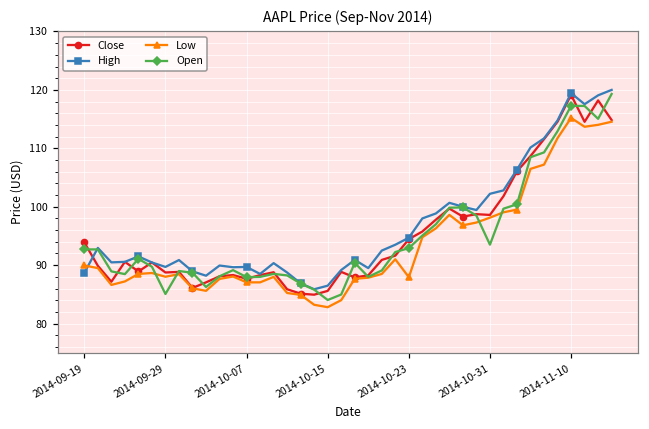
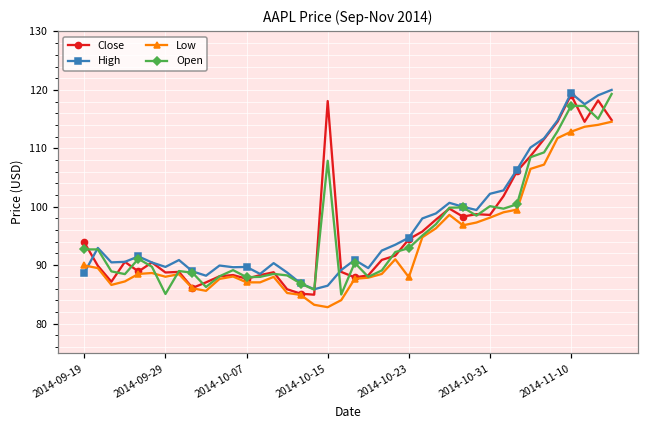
  {
    "Close": {
      "2014-09-19": 94,
      "2014-09-29": 89,
-     "2014-10-15": 86
+     "2014-10-15": 118
    },
    "High": {
      "2014-09-19": 89,
      "2014-09-29": 90,
      "2014-10-07": 90,
      "2014-10-15": 86,
      "2014-10-31": 102
    },
    "Low": {
      "2014-09-19": 90,
      "2014-09-29": 88,
      "2014-10-07": 87,
      "2014-10-15": 83,
      "2014-10-23": 88,
-     "2014-11-10": 115
+     "2014-11-10": 113
    },
    "Open": {
      "2014-09-19": 93,
      "2014-09-29": 85,
-     "2014-10-15": 84,
+     "2014-10-15": 108,
      "2014-10-23": 93,
-     "2014-10-31": 94,
+     "2014-10-31": 100,
      "2014-11-10": 117
    }
  }
